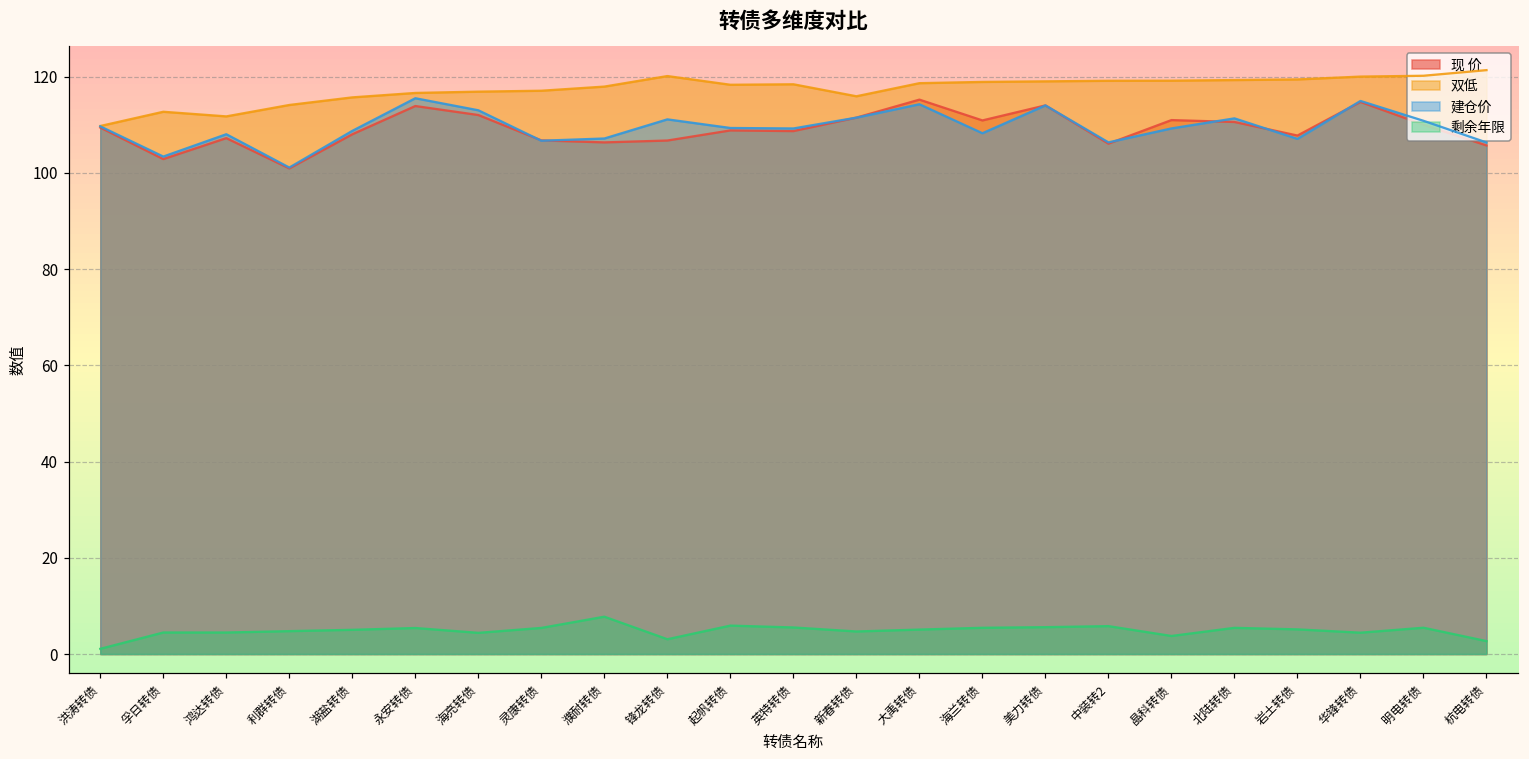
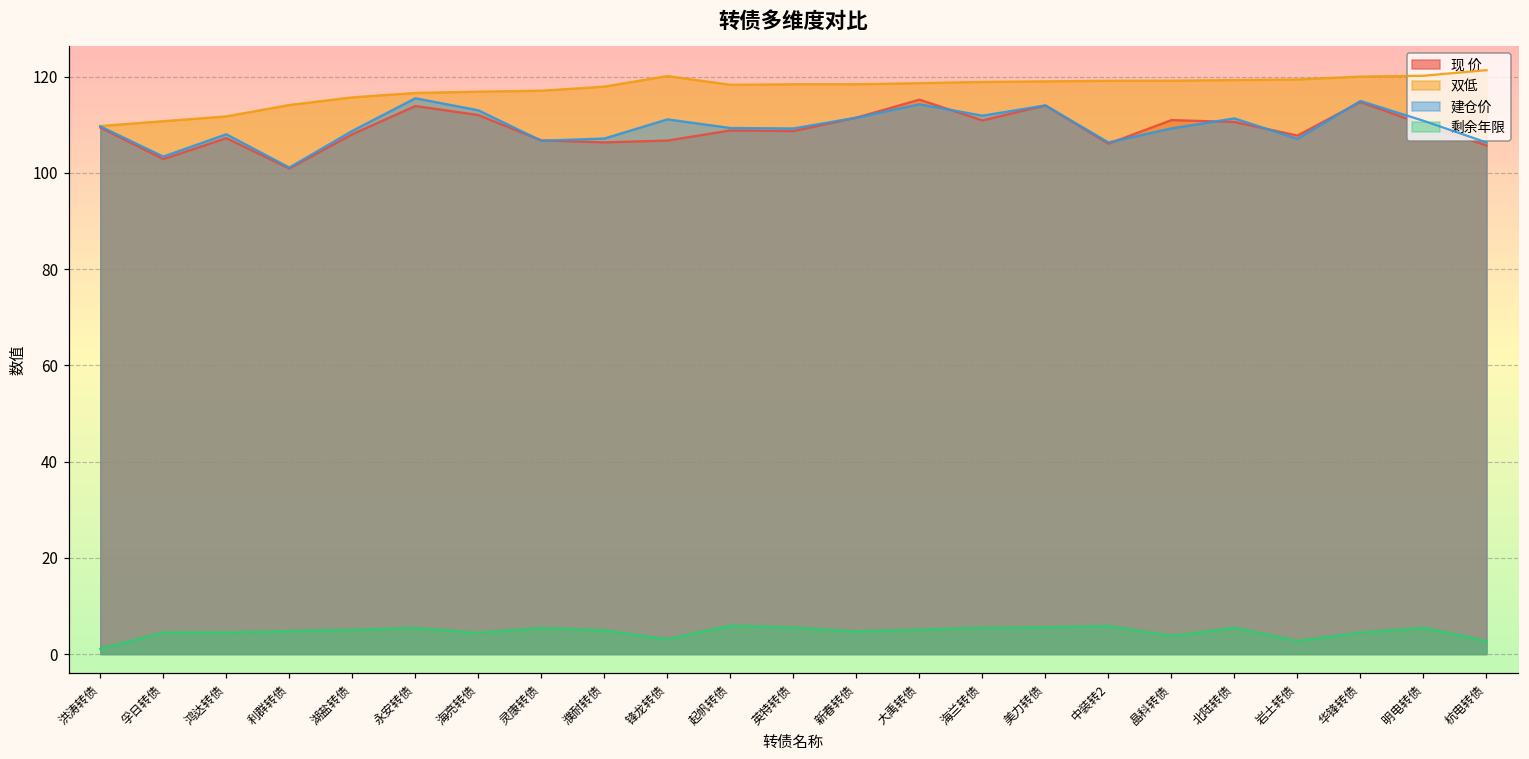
  {
    "现 价": {
      "鸿达转债": 107,
      "湖盐转债": 108,
      "永安转债": 114,
      "海亮转债": 112,
      "濮耐转债": 106,
      "锋龙转债": 107,
      "大禹转债": 115,
      "海兰转债": 111,
      "晶科转债": 111,
      "北陆转债": 111,
      "岩土转债": 108,
      "杭电转债": 106
    },
    "双低": {
-     "孚日转债": 113,
+     "孚日转债": 111,
      "鸿达转债": 112,
      "利群转债": 114,
      "湖盐转债": 116,
      "永安转债": 117,
      "海亮转债": 117,
      "灵康转债": 117,
      "濮耐转债": 118,
      "锋龙转债": 120,
      "起帆转债": 118,
      "英特转债": 118,
-     "新春转债": 116,
+     "新春转债": 118,
      "大禹转债": 119,
      "海兰转债": 119,
      "美力转债": 119,
      "中装转2": 119,
      "晶科转债": 119,
      "北陆转债": 119,
      "岩土转债": 119,
      "华锋转债": 120
    },
    "建仓价": {
      "鸿达转债": 108,
      "湖盐转债": 109,
      "永安转债": 115,
      "海亮转债": 113,
      "濮耐转债": 107,
      "锋龙转债": 111,
      "大禹转债": 114,
-     "海兰转债": 108,
+     "海兰转债": 112,
      "晶科转债": 109,
      "北陆转债": 111,
      "岩土转债": 107,
      "杭电转债": 106
    },
    "剩余年限": {
      "洪涛转债": 1,
      "孚日转债": 4,
      "鸿达转债": 4,
      "利群转债": 5,
      "湖盐转债": 5,
      "永安转债": 5,
      "海亮转债": 4,
      "灵康转债": 5,
-     "濮耐转债": 8,
+     "濮耐转债": 5,
      "锋龙转债": 3,
      "起帆转债": 6,
      "英特转债": 6,
      "新春转债": 5,
      "大禹转债": 5,
      "海兰转债": 5,
      "美力转债": 6,
      "中装转2": 6,
      "晶科转债": 4,
      "北陆转债": 5,
-     "岩土转债": 5,
+     "岩土转债": 3,
      "华锋转债": 4,
      "明电转债": 5,
      "杭电转债": 3
    }
  }
